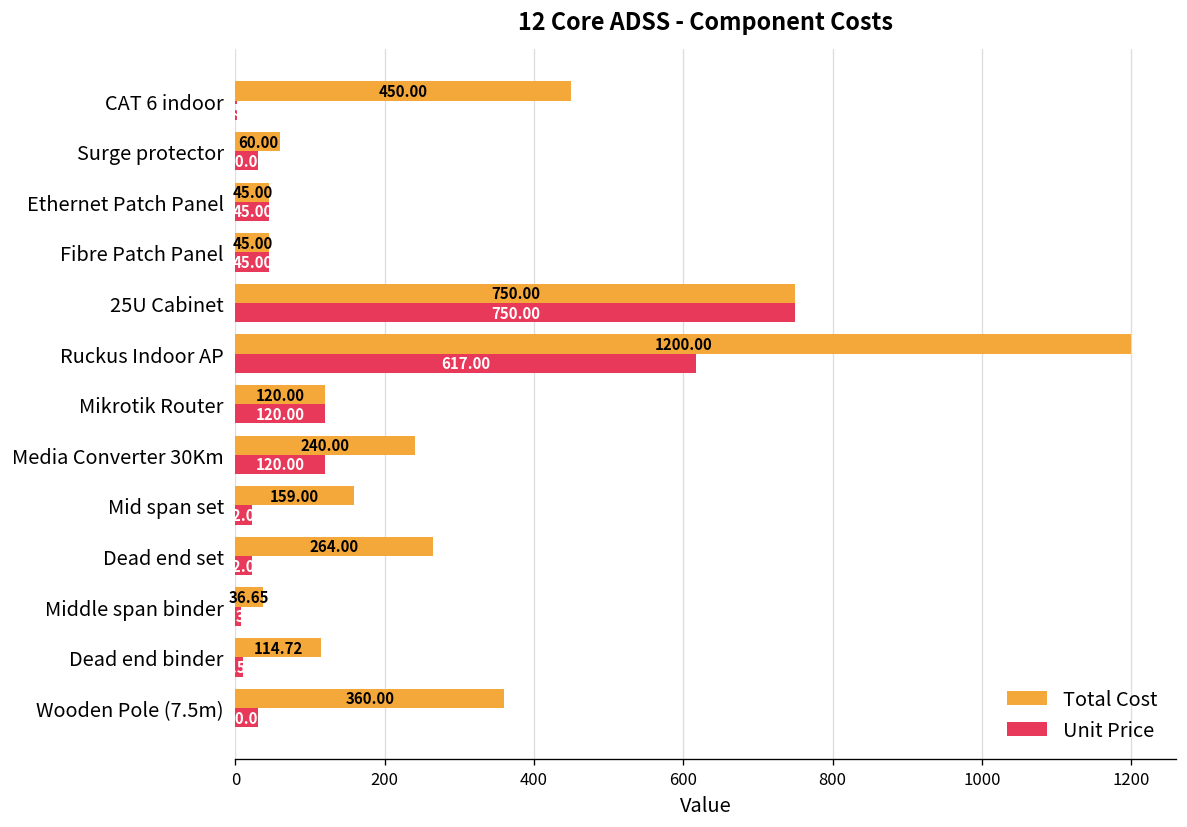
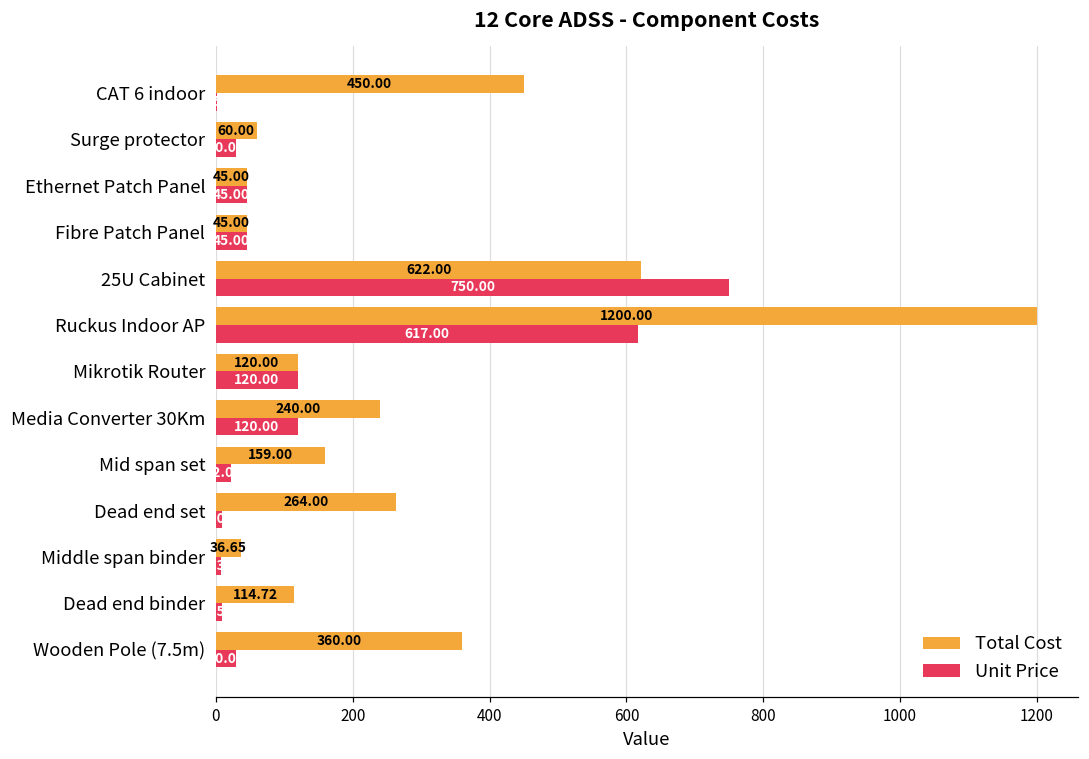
  {
    "Total Cost": {
      "CAT 6 indoor": 450.00,
      "Surge protector": 60.00,
      "Ethernet Patch Panel": 45.00,
      "Fibre Patch Panel": 45.00,
-     "25U Cabinet": 750.00,
+     "25U Cabinet": 622.00,
      "Ruckus Indoor AP": 1200.00,
      "Mikrotik Router": 120.00,
      "Media Converter 30Km": 240.00,
      "Mid span set": 159.00,
      "Dead end set": 264.00,
      "Middle span binder": 36.65,
      "Dead end binder": 114.72,
      "Wooden Pole (7.5m)": 360.00
    },
    "Unit Price": {
      "Surge protector": 30,
      "Mid span set": 20,
-     "Dead end set": 20,
+     "Dead end set": 10,
      "Middle span binder": 10,
      "Dead end binder": 10,
      "Wooden Pole (7.5m)": 30
    }
  }
